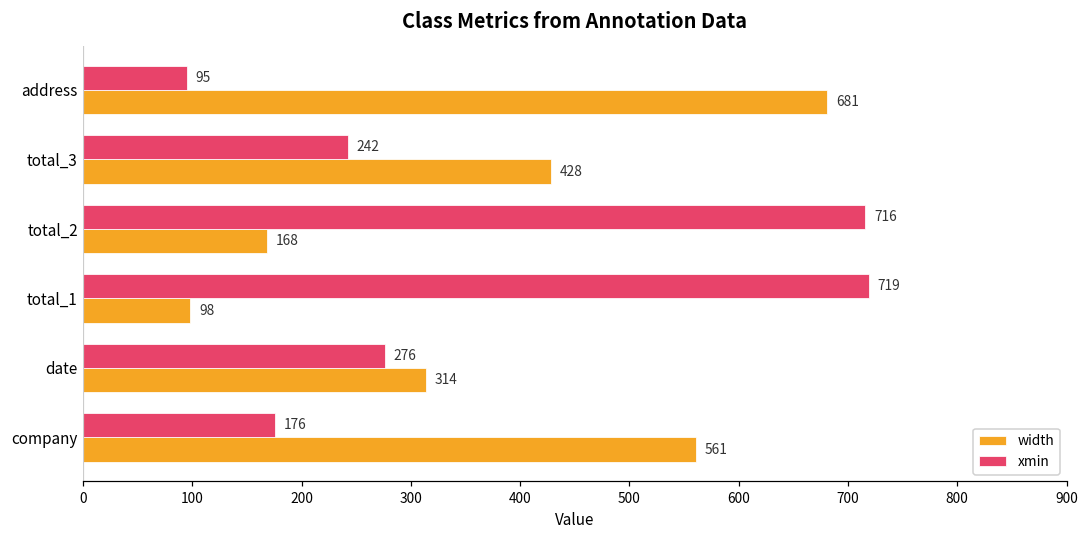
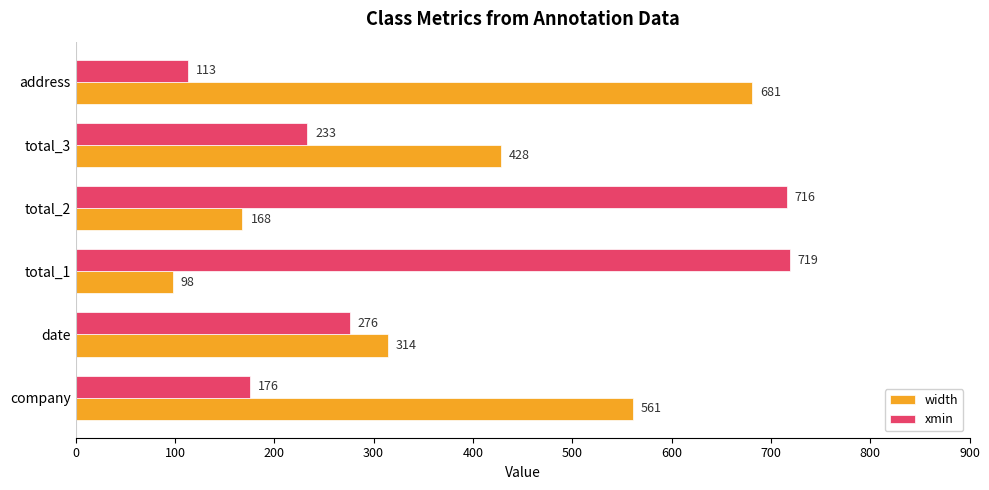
  {
    "width": {
      "address": 681,
      "total_3": 428,
      "total_2": 168,
      "total_1": 98,
      "date": 314,
      "company": 561
    },
    "xmin": {
-     "address": 95,
-     "total_3": 242,
+     "address": 113,
+     "total_3": 233,
      "total_2": 716,
      "total_1": 719,
      "date": 276,
      "company": 176
    }
  }
